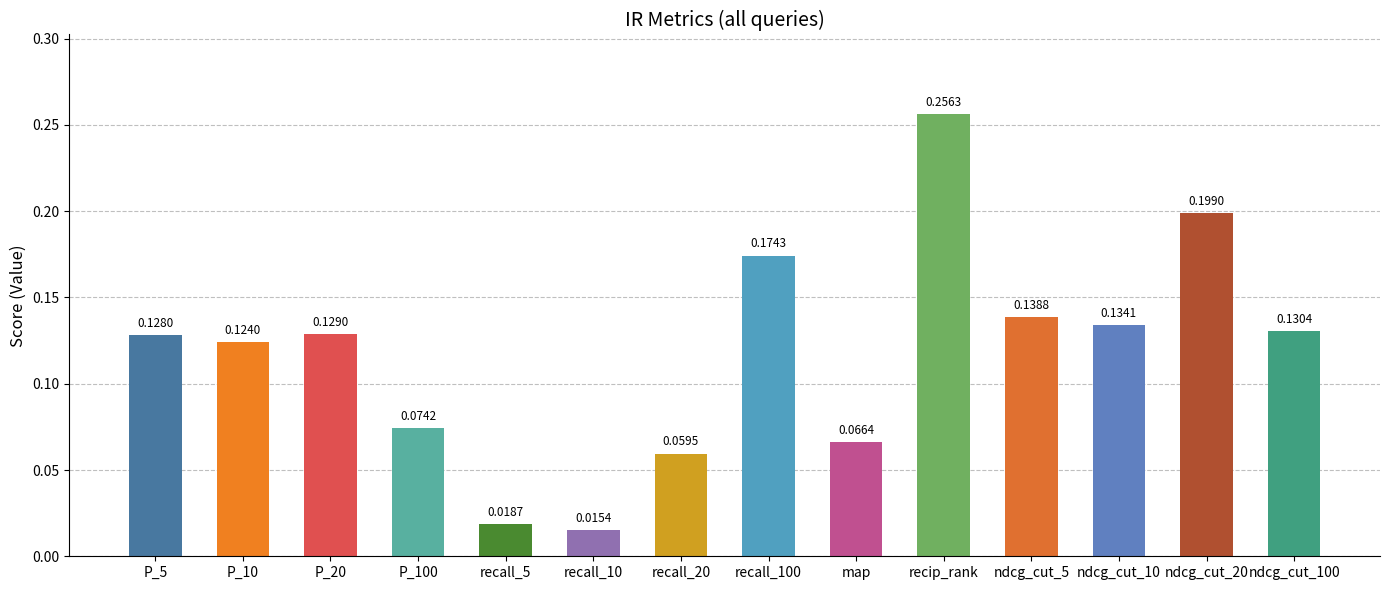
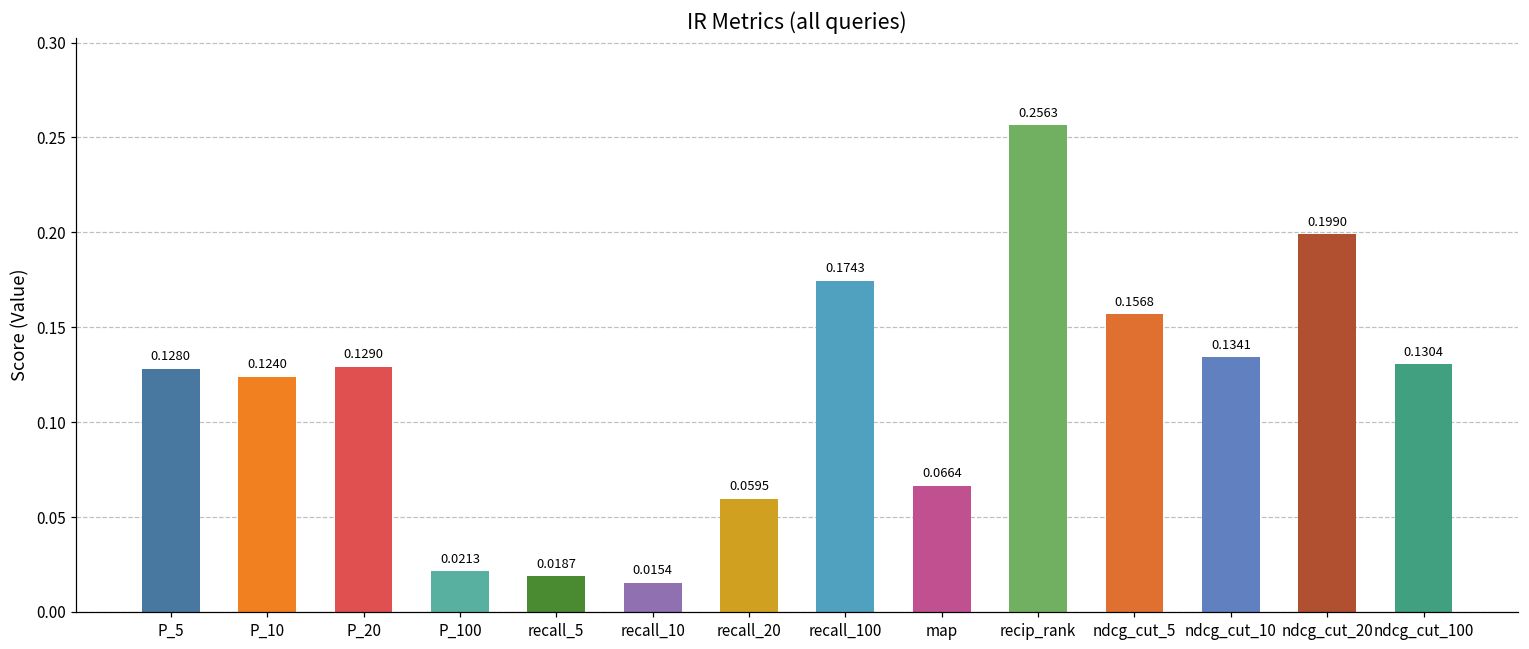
  {
    "P_5": 0.1280,
    "P_10": 0.1240,
    "P_20": 0.1290,
-   "P_100": 0.0742,
+   "P_100": 0.0213,
    "recall_5": 0.0187,
    "recall_10": 0.0154,
    "recall_20": 0.0595,
    "recall_100": 0.1743,
    "map": 0.0664,
    "recip_rank": 0.2563,
-   "ndcg_cut_5": 0.1388,
+   "ndcg_cut_5": 0.1568,
    "ndcg_cut_10": 0.1341,
    "ndcg_cut_20": 0.1990,
    "ndcg_cut_100": 0.1304
  }
